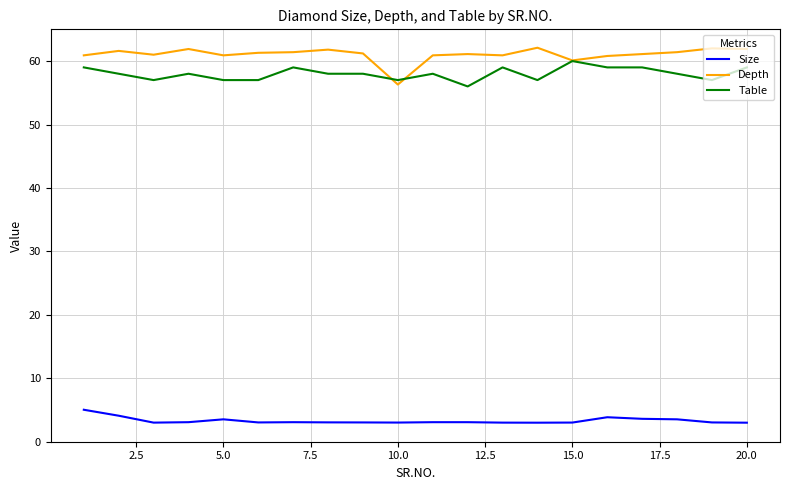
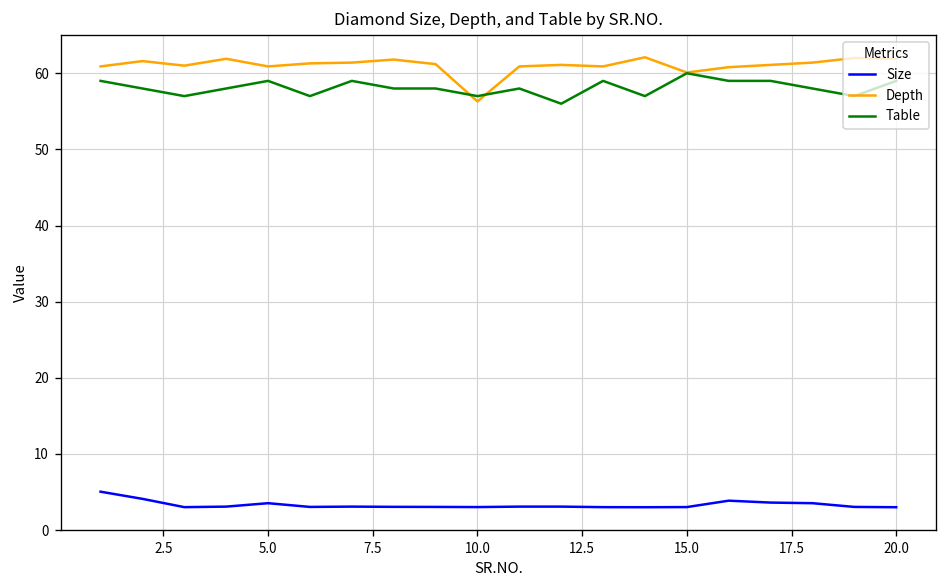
  {
    "Size": {
      "5.0": 4,
      "10.0": 3,
      "15.0": 3,
      "20.0": 3
    },
    "Depth": {
      "5.0": 61,
      "10.0": 56
    },
    "Table": {
-     "5.0": 57,
+     "5.0": 59,
      "10.0": 57
    }
  }
